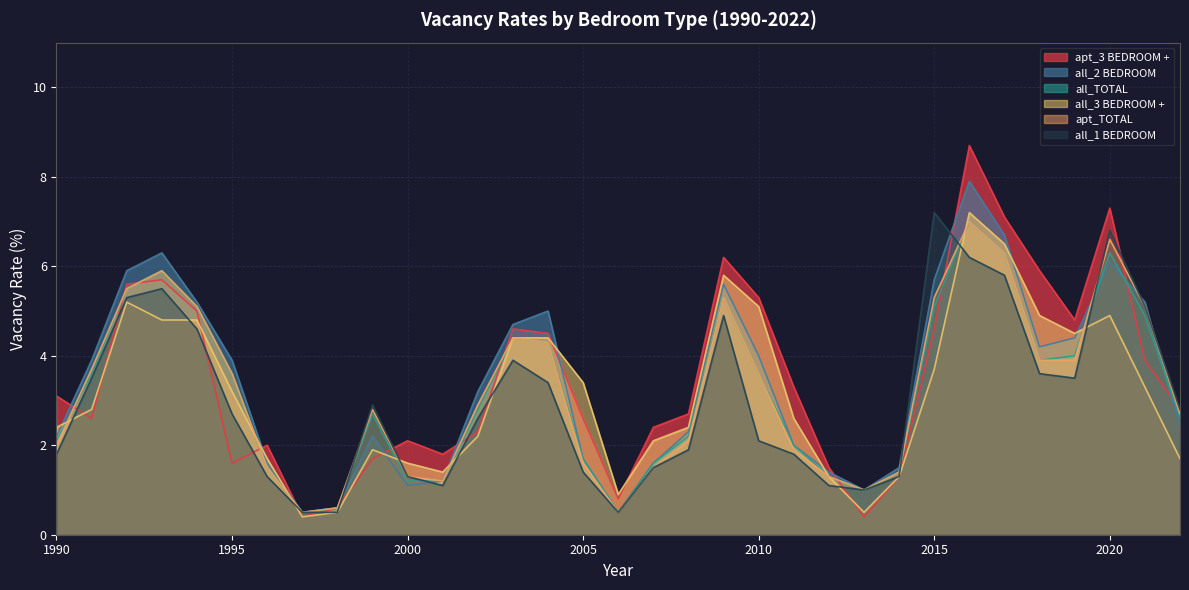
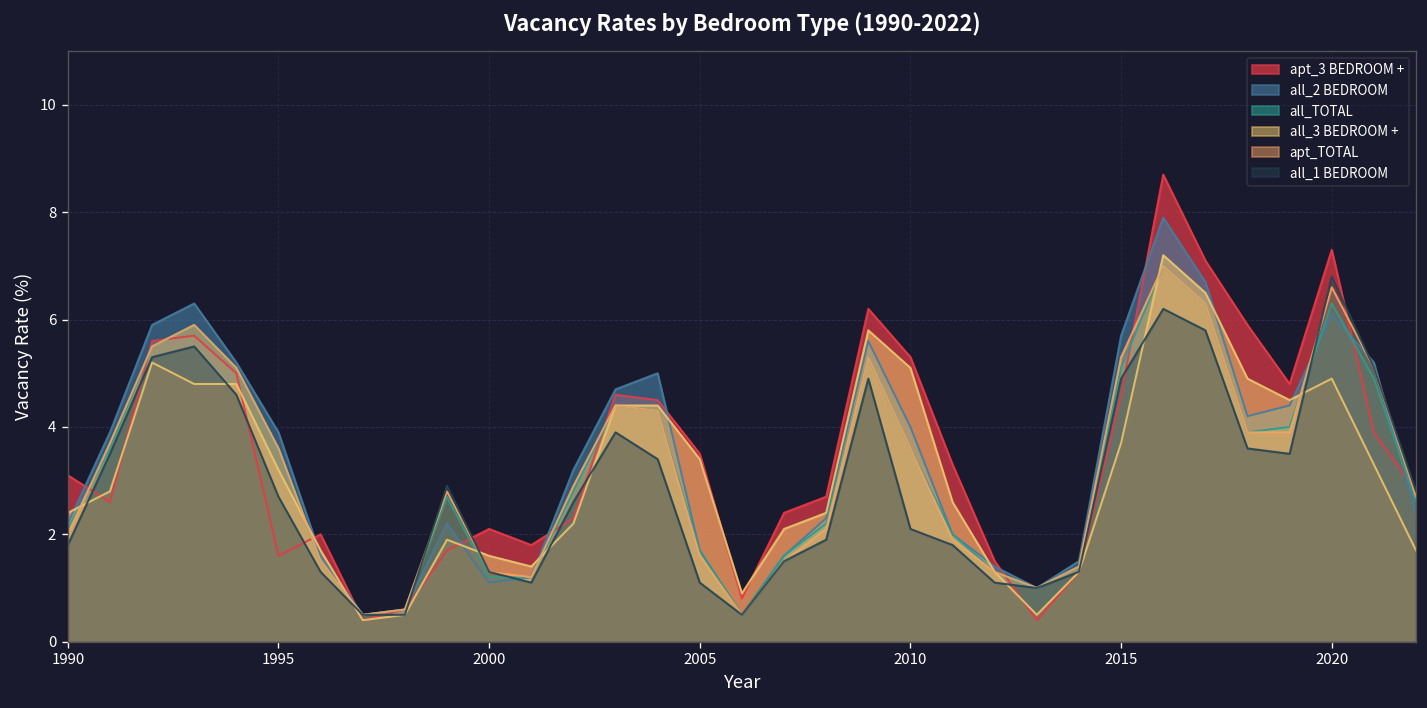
  {
    "apt_3 BEDROOM +": {
      "1990": 3.1,
      "1995": 1.6,
      "2000": 2.1,
-     "2005": 2.6,
+     "2005": 3.5,
      "2010": 5.3,
      "2015": 4.6,
      "2020": 7.3
    },
    "all_1 BEDROOM": {
      "1990": 1.8,
      "1995": 2.7,
-     "2005": 1.4,
+     "2005": 1.1,
      "2010": 2.1,
-     "2015": 7.2,
+     "2015": 4.9,
      "2020": 6.8
    }
  }
